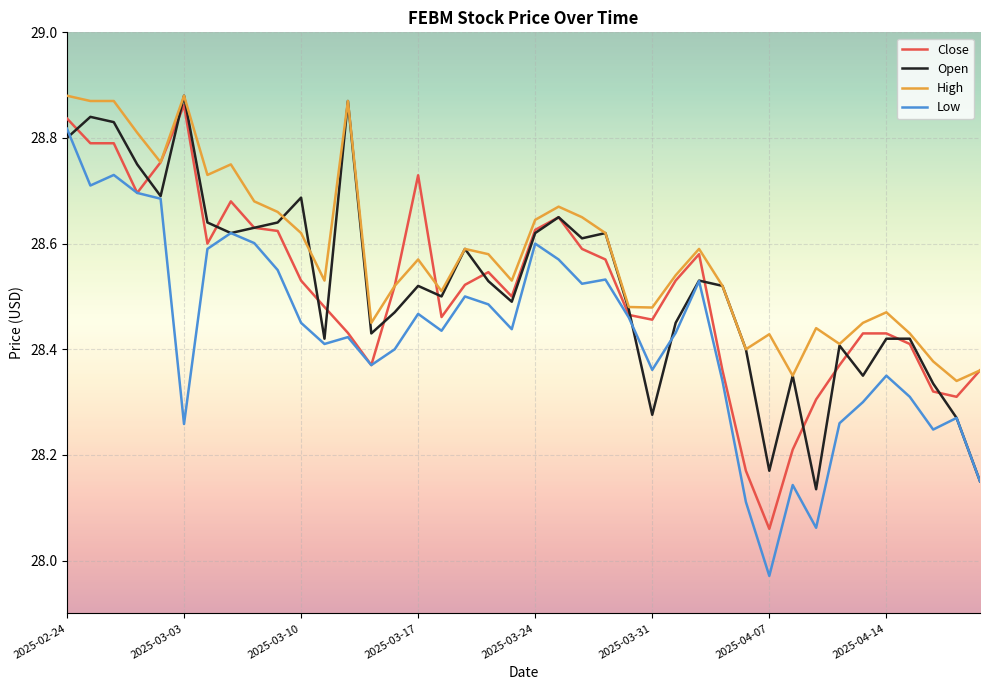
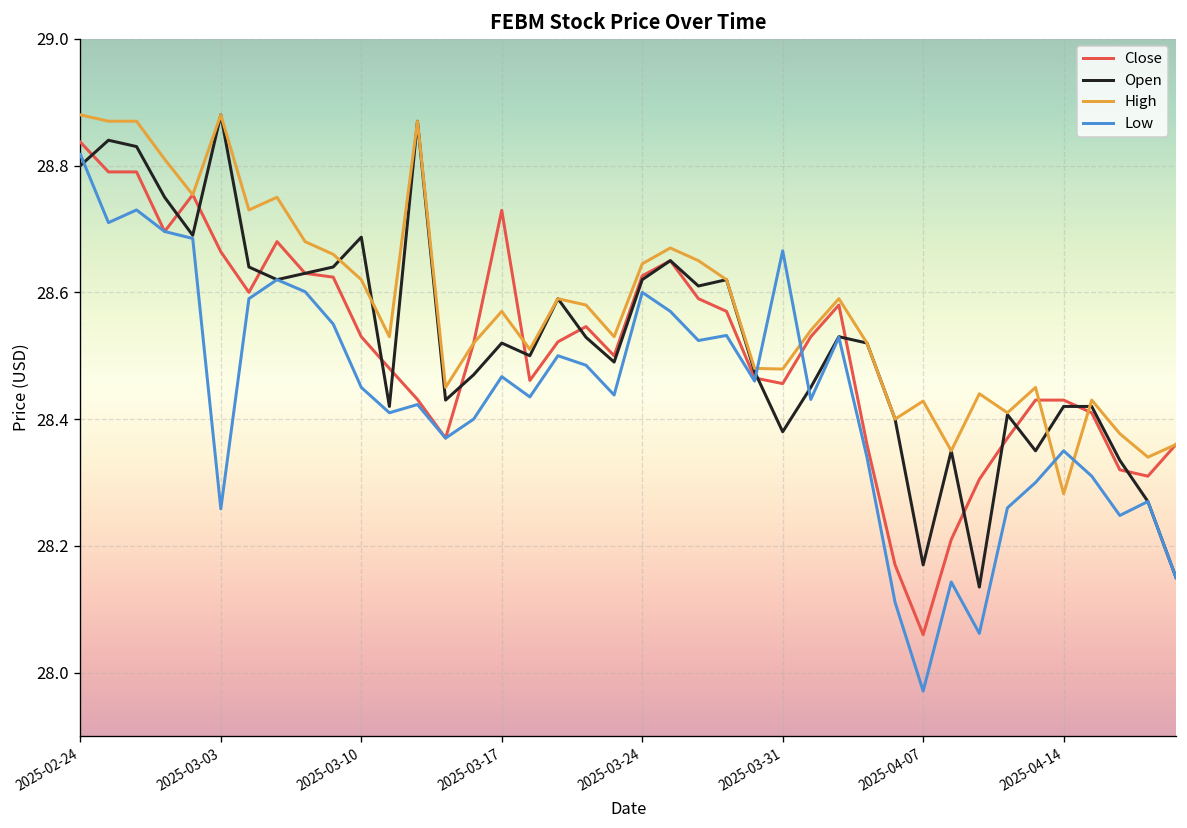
  {
    "Close": {
      "2025-02-24": 28.84,
-     "2025-03-03": 28.86,
+     "2025-03-03": 28.66,
      "2025-03-10": 28.53,
      "2025-03-17": 28.73,
      "2025-03-24": 28.63,
      "2025-03-31": 28.46,
      "2025-04-07": 28.06,
      "2025-04-14": 28.43
    },
    "Open": {
      "2025-02-24": 28.80,
      "2025-03-10": 28.69,
      "2025-03-17": 28.52,
      "2025-03-24": 28.62,
-     "2025-03-31": 28.28,
+     "2025-03-31": 28.38,
      "2025-04-07": 28.17,
      "2025-04-14": 28.42
    },
    "High": {
      "2025-02-24": 28.88,
      "2025-03-10": 28.62,
      "2025-03-17": 28.57,
      "2025-03-24": 28.65,
      "2025-03-31": 28.48,
      "2025-04-07": 28.43,
-     "2025-04-14": 28.47
+     "2025-04-14": 28.28
    },
    "Low": {
      "2025-02-24": 28.82,
      "2025-03-03": 28.26,
      "2025-03-10": 28.45,
      "2025-03-17": 28.47,
      "2025-03-24": 28.60,
-     "2025-03-31": 28.36,
+     "2025-03-31": 28.67,
      "2025-04-07": 27.97,
      "2025-04-14": 28.35
    }
  }
